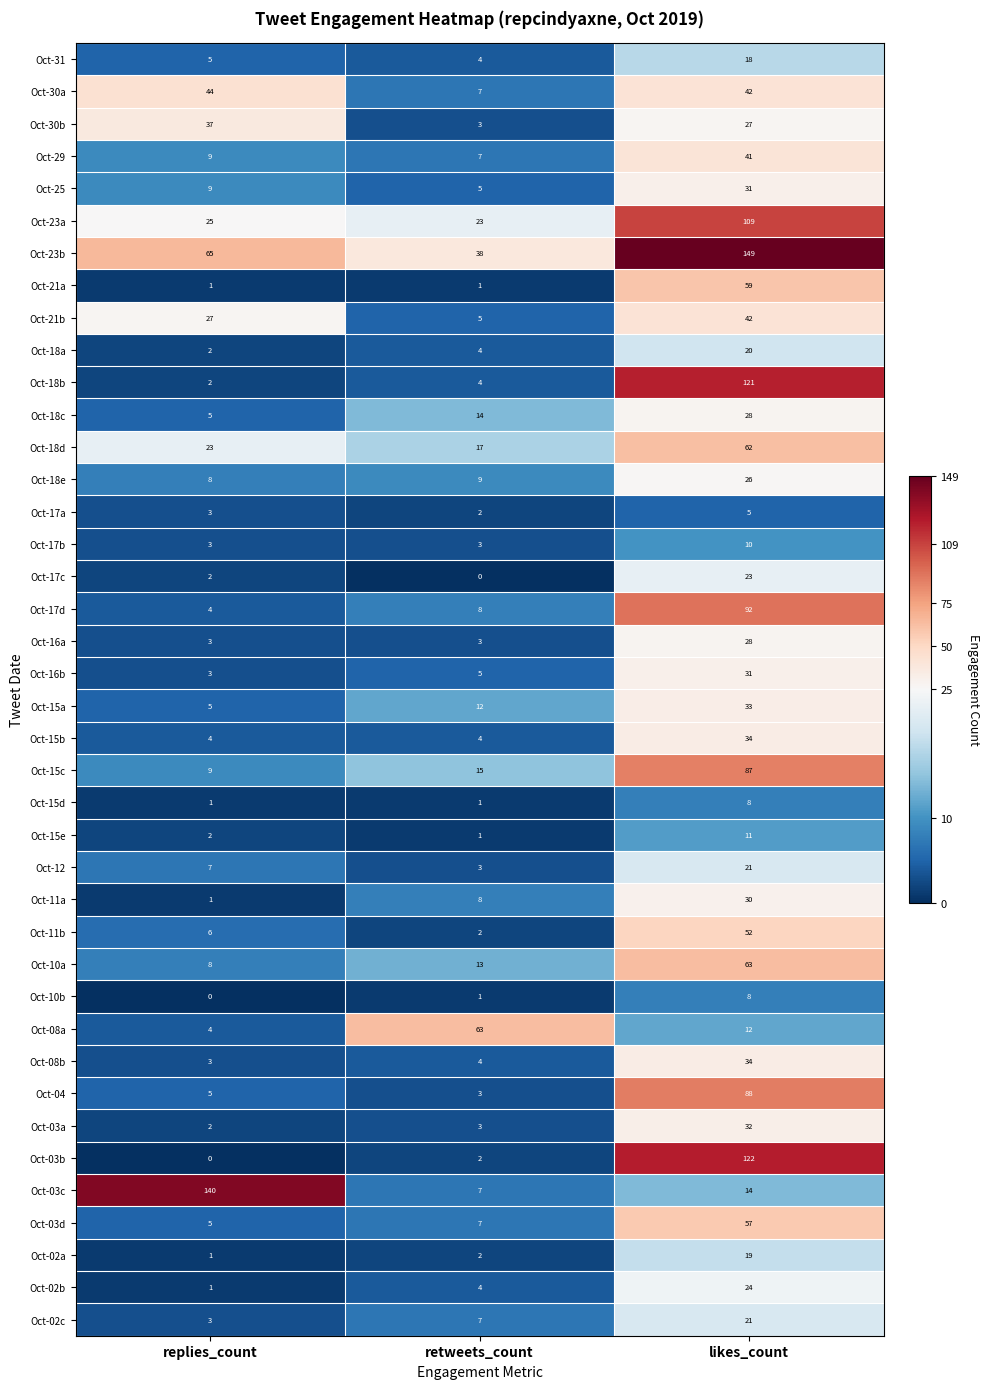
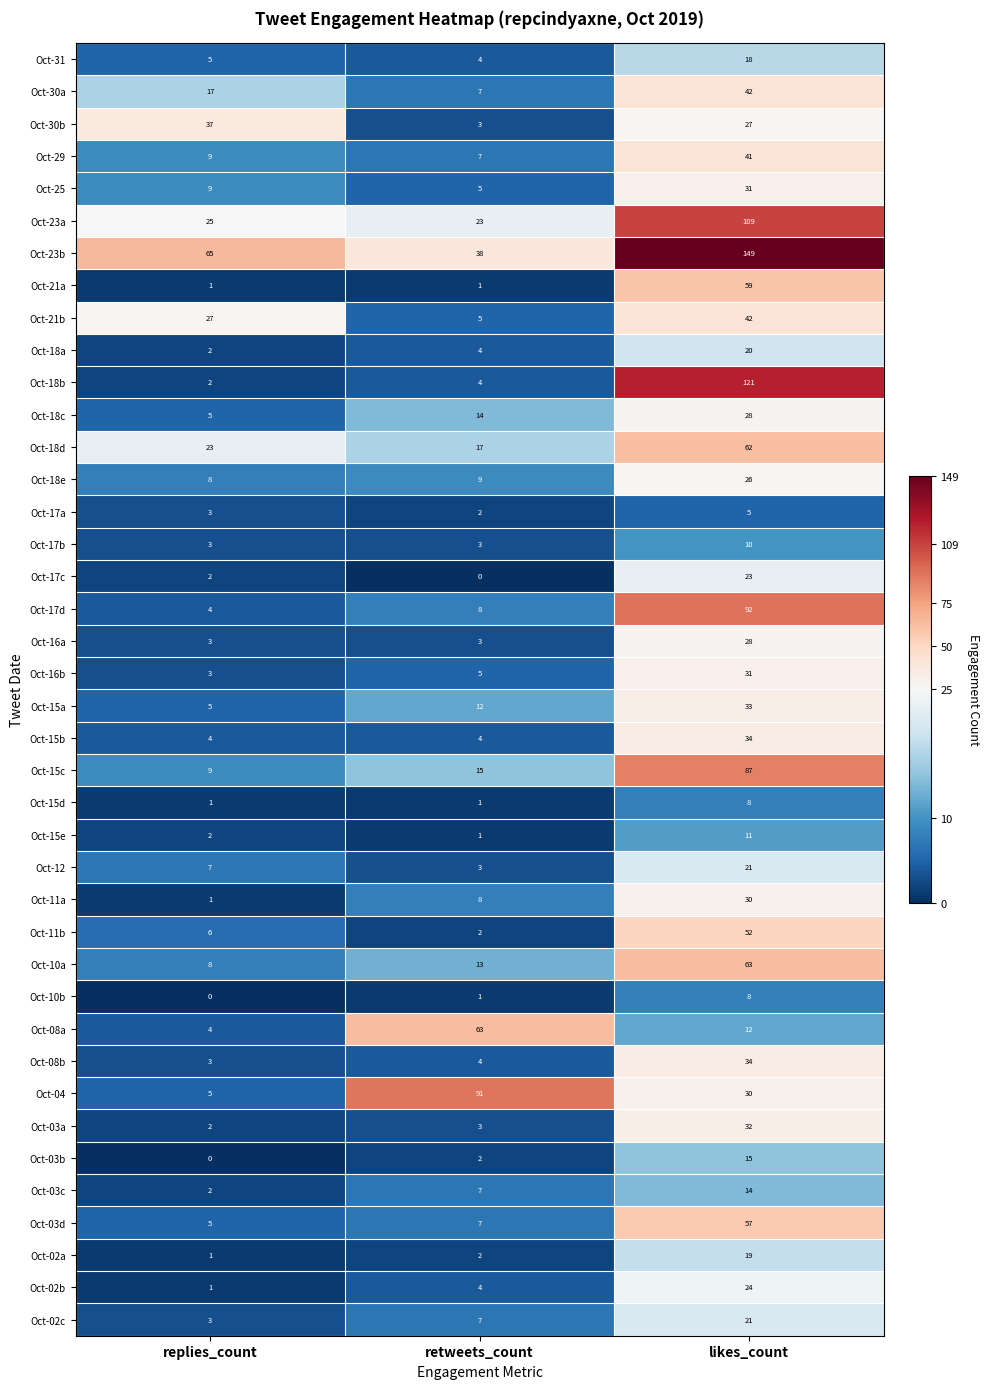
  {
    "Oct-31": {
      "replies_count": 5,
      "retweets_count": 4,
      "likes_count": 18
    },
    "Oct-30a": {
-     "replies_count": 44,
+     "replies_count": 17,
      "retweets_count": 7,
      "likes_count": 42
    },
    "Oct-30b": {
      "replies_count": 37,
      "retweets_count": 3,
      "likes_count": 27
    },
    "Oct-29": {
      "replies_count": 9,
      "retweets_count": 7,
      "likes_count": 41
    },
    "Oct-25": {
      "replies_count": 9,
      "retweets_count": 5,
      "likes_count": 31
    },
    "Oct-23a": {
      "replies_count": 25,
      "retweets_count": 23,
      "likes_count": 109
    },
    "Oct-23b": {
      "replies_count": 65,
      "retweets_count": 38,
      "likes_count": 149
    },
    "Oct-21a": {
      "replies_count": 1,
      "retweets_count": 1,
      "likes_count": 59
    },
    "Oct-21b": {
      "replies_count": 27,
      "retweets_count": 5,
      "likes_count": 42
    },
    "Oct-18a": {
      "replies_count": 2,
      "retweets_count": 4,
      "likes_count": 20
    },
    "Oct-18b": {
      "replies_count": 2,
      "retweets_count": 4,
      "likes_count": 121
    },
    "Oct-18c": {
      "replies_count": 5,
      "retweets_count": 14,
      "likes_count": 28
    },
    "Oct-18d": {
      "replies_count": 23,
      "retweets_count": 17,
      "likes_count": 62
    },
    "Oct-18e": {
      "replies_count": 8,
      "retweets_count": 9,
      "likes_count": 26
    },
    "Oct-17a": {
      "replies_count": 3,
      "retweets_count": 2,
      "likes_count": 5
    },
    "Oct-17b": {
      "replies_count": 3,
      "retweets_count": 3,
      "likes_count": 10
    },
    "Oct-17c": {
      "replies_count": 2,
      "retweets_count": 0,
      "likes_count": 23
    },
    "Oct-17d": {
      "replies_count": 4,
      "retweets_count": 8,
      "likes_count": 92
    },
    "Oct-16a": {
      "replies_count": 3,
      "retweets_count": 3,
      "likes_count": 28
    },
    "Oct-16b": {
      "replies_count": 3,
      "retweets_count": 5,
      "likes_count": 31
    },
    "Oct-15a": {
      "replies_count": 5,
      "retweets_count": 12,
      "likes_count": 33
    },
    "Oct-15b": {
      "replies_count": 4,
      "retweets_count": 4,
      "likes_count": 34
    },
    "Oct-15c": {
      "replies_count": 9,
      "retweets_count": 15,
      "likes_count": 87
    },
    "Oct-15d": {
      "replies_count": 1,
      "retweets_count": 1,
      "likes_count": 8
    },
    "Oct-15e": {
      "replies_count": 2,
      "retweets_count": 1,
      "likes_count": 11
    },
    "Oct-12": {
      "replies_count": 7,
      "retweets_count": 3,
      "likes_count": 21
    },
    "Oct-11a": {
      "replies_count": 1,
      "retweets_count": 8,
      "likes_count": 30
    },
    "Oct-11b": {
      "replies_count": 6,
      "retweets_count": 2,
      "likes_count": 52
    },
    "Oct-10a": {
      "replies_count": 8,
      "retweets_count": 13,
      "likes_count": 63
    },
    "Oct-10b": {
      "replies_count": 0,
      "retweets_count": 1,
      "likes_count": 8
    },
    "Oct-08a": {
      "replies_count": 4,
      "retweets_count": 63,
      "likes_count": 12
    },
    "Oct-08b": {
      "replies_count": 3,
      "retweets_count": 4,
      "likes_count": 34
    },
    "Oct-04": {
      "replies_count": 5,
-     "retweets_count": 3,
-     "likes_count": 88
+     "retweets_count": 91,
+     "likes_count": 30
    },
    "Oct-03a": {
      "replies_count": 2,
      "retweets_count": 3,
      "likes_count": 32
    },
    "Oct-03b": {
      "replies_count": 0,
      "retweets_count": 2,
-     "likes_count": 122
+     "likes_count": 15
    },
    "Oct-03c": {
-     "replies_count": 140,
+     "replies_count": 2,
      "retweets_count": 7,
      "likes_count": 14
    },
    "Oct-03d": {
      "replies_count": 5,
      "retweets_count": 7,
      "likes_count": 57
    },
    "Oct-02a": {
      "replies_count": 1,
      "retweets_count": 2,
      "likes_count": 19
    },
    "Oct-02b": {
      "replies_count": 1,
      "retweets_count": 4,
      "likes_count": 24
    },
    "Oct-02c": {
      "replies_count": 3,
      "retweets_count": 7,
      "likes_count": 21
    }
  }
